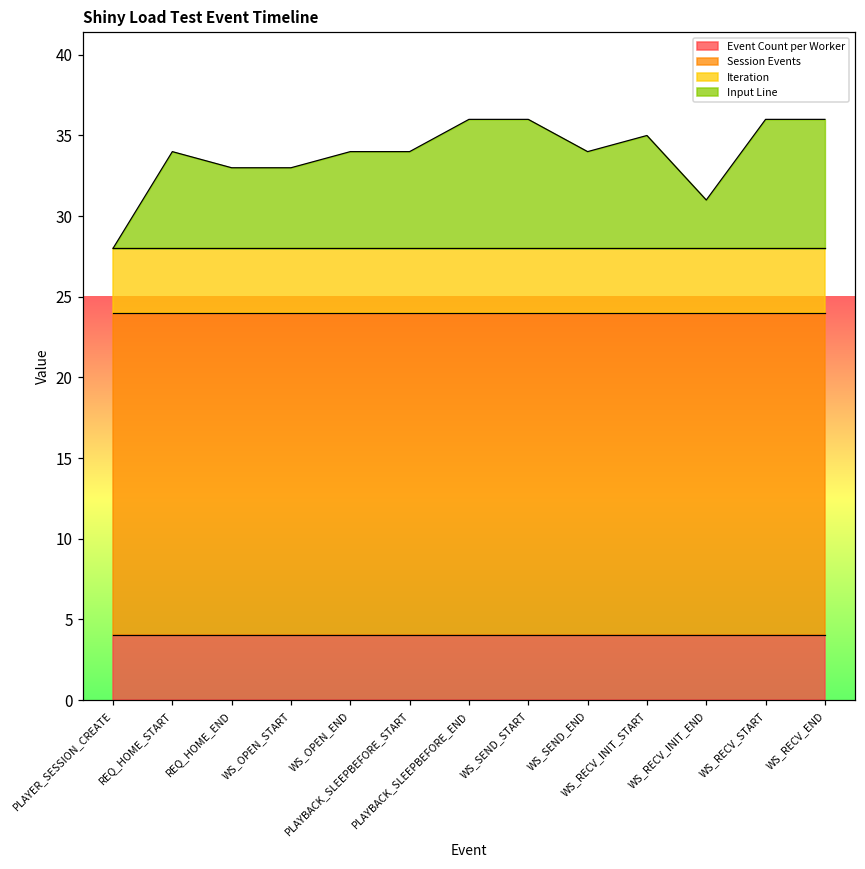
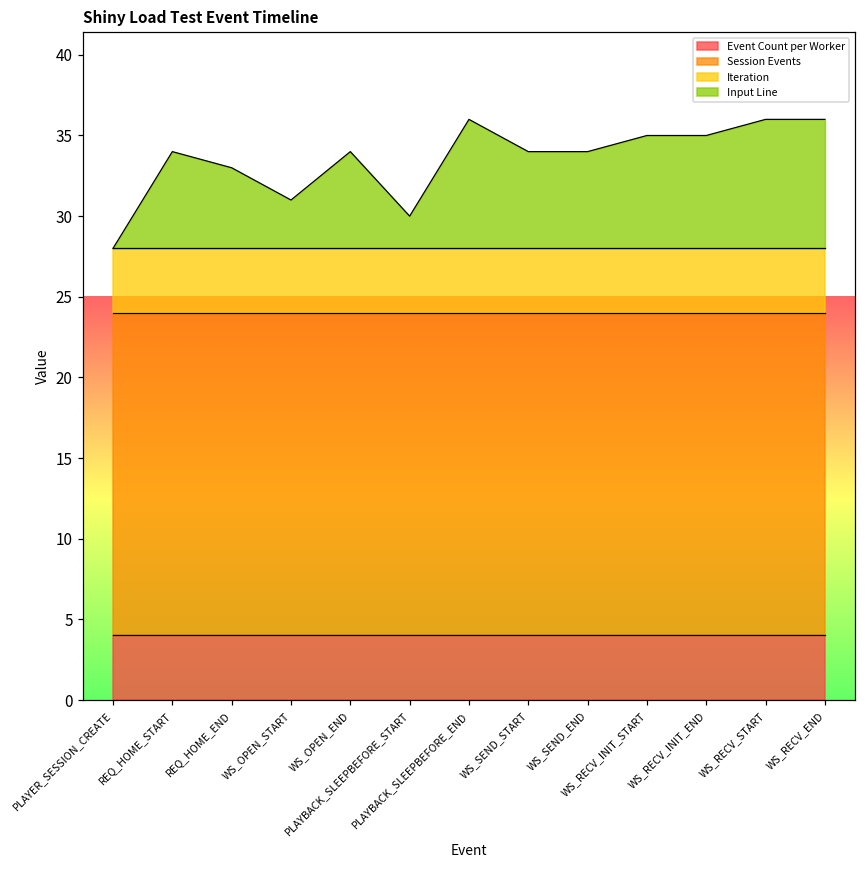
  {
    "Event Count per Worker": {
      "PLAYER_SESSION_CREATE": 4.0,
      "REQ_HOME_START": 4.0,
      "REQ_HOME_END": 4.0,
      "WS_OPEN_START": 4.0,
      "WS_OPEN_END": 4.0,
      "PLAYBACK_SLEEPBEFORE_START": 4.0,
      "PLAYBACK_SLEEPBEFORE_END": 4.0,
      "WS_SEND_START": 4.0,
      "WS_SEND_END": 4.0,
      "WS_RECV_INIT_START": 4.0,
      "WS_RECV_INIT_END": 4.0,
      "WS_RECV_START": 4.0,
      "WS_RECV_END": 4.0
    },
    "Session Events": {
      "PLAYER_SESSION_CREATE": 24.0,
      "REQ_HOME_START": 24.0,
      "REQ_HOME_END": 24.0,
      "WS_OPEN_START": 24.0,
      "WS_OPEN_END": 24.0,
      "PLAYBACK_SLEEPBEFORE_START": 24.0,
      "PLAYBACK_SLEEPBEFORE_END": 24.0,
      "WS_SEND_START": 24.0,
      "WS_SEND_END": 24.0,
      "WS_RECV_INIT_START": 24.0,
      "WS_RECV_INIT_END": 24.0,
      "WS_RECV_START": 24.0,
      "WS_RECV_END": 24.0
    },
    "Iteration": {
      "REQ_HOME_START": 28.0,
      "REQ_HOME_END": 28.0,
      "WS_OPEN_START": 28.0,
      "WS_OPEN_END": 28.0,
      "PLAYBACK_SLEEPBEFORE_START": 28.0,
      "PLAYBACK_SLEEPBEFORE_END": 28.0,
      "WS_SEND_START": 28.0,
      "WS_SEND_END": 28.0,
      "WS_RECV_INIT_START": 28.0,
      "WS_RECV_INIT_END": 28.0,
      "WS_RECV_START": 28.0,
      "WS_RECV_END": 28.0
    },
    "Input Line": {
      "REQ_HOME_START": 34.0,
      "REQ_HOME_END": 33.0,
-     "WS_OPEN_START": 33.0,
+     "WS_OPEN_START": 31.0,
      "WS_OPEN_END": 34.0,
-     "PLAYBACK_SLEEPBEFORE_START": 34.0,
+     "PLAYBACK_SLEEPBEFORE_START": 30.0,
      "PLAYBACK_SLEEPBEFORE_END": 36.0,
-     "WS_SEND_START": 36.0,
+     "WS_SEND_START": 34.0,
      "WS_SEND_END": 34.0,
      "WS_RECV_INIT_START": 35.0,
-     "WS_RECV_INIT_END": 31.0,
+     "WS_RECV_INIT_END": 35.0,
      "WS_RECV_START": 36.0,
      "WS_RECV_END": 36.0
    }
  }
